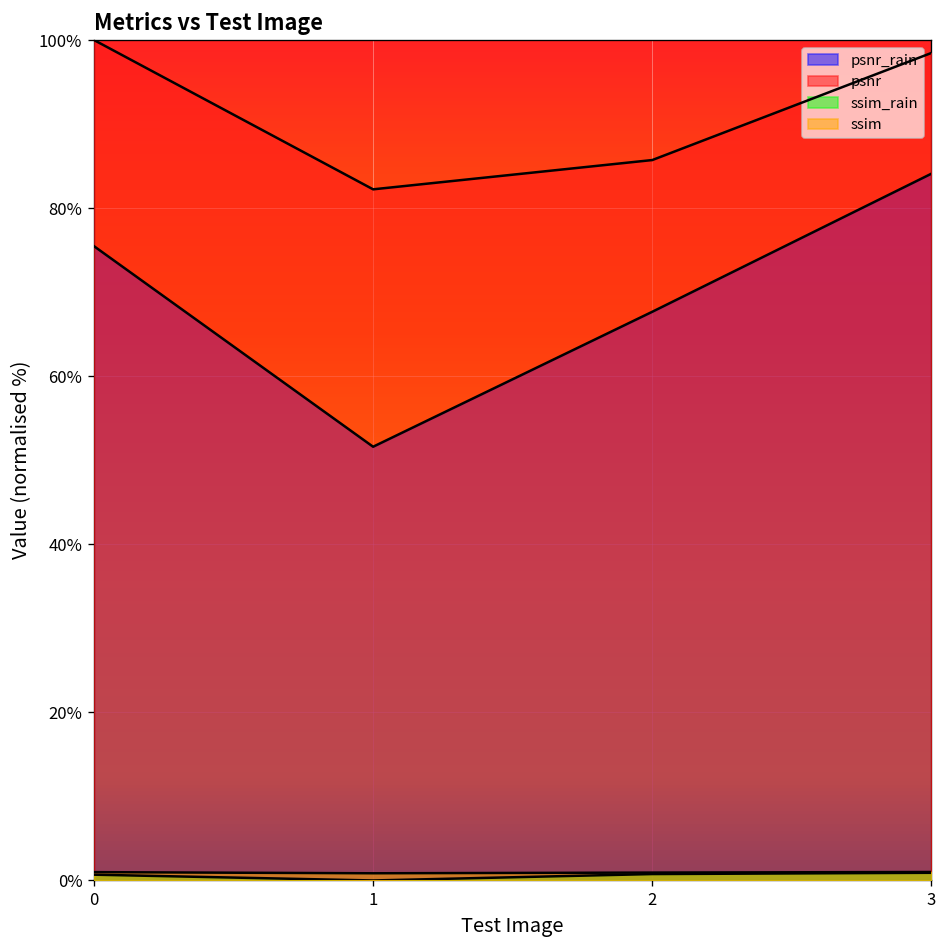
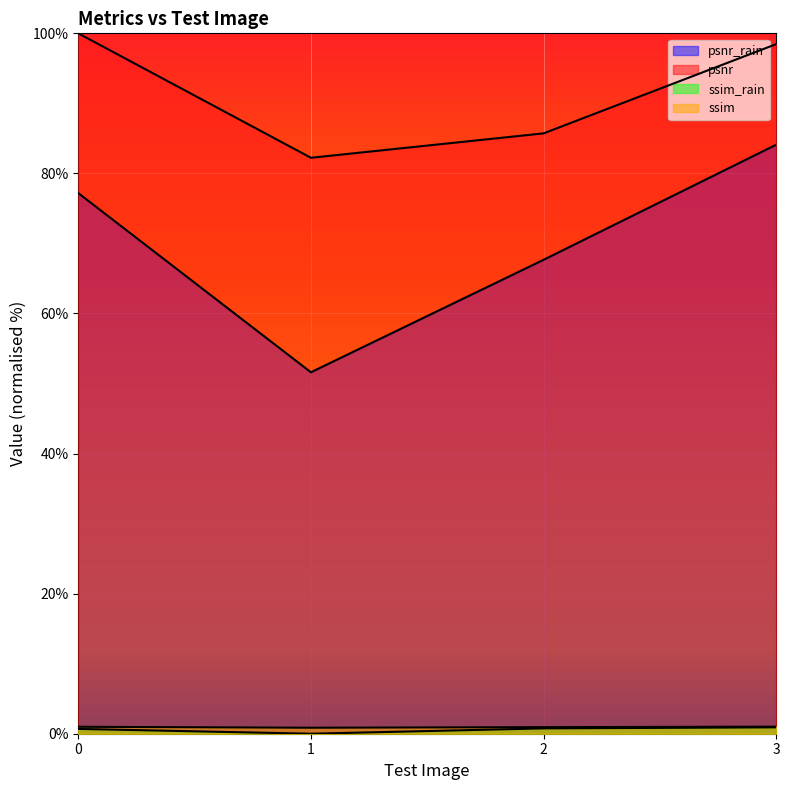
  {
    "psnr_rain": {
-     "0": "75%",
+     "0": "77%",
      "1": "52%",
      "2": "68%",
      "3": "84%"
    },
    "psnr": {
      "0": "100%",
      "1": "82%",
      "2": "86%",
      "3": "98%"
    },
    "ssim_rain": {
      "1": "0%"
    },
    "ssim": {
      "1": "1%"
    }
  }
